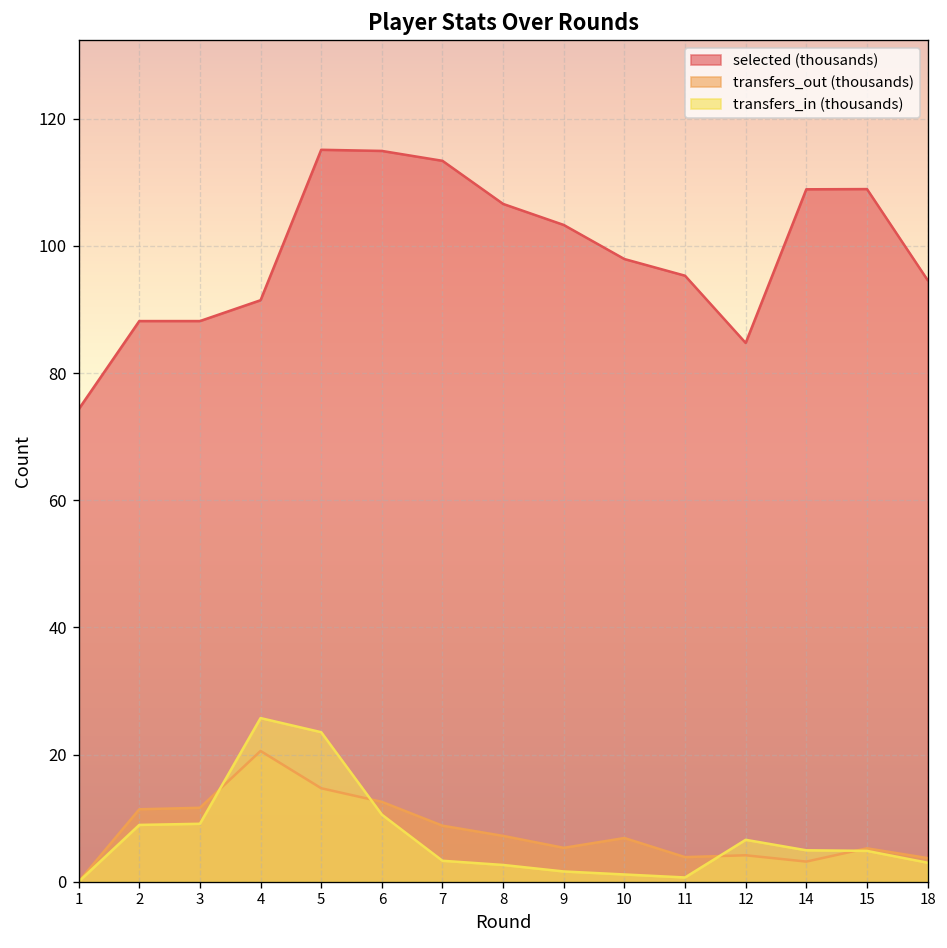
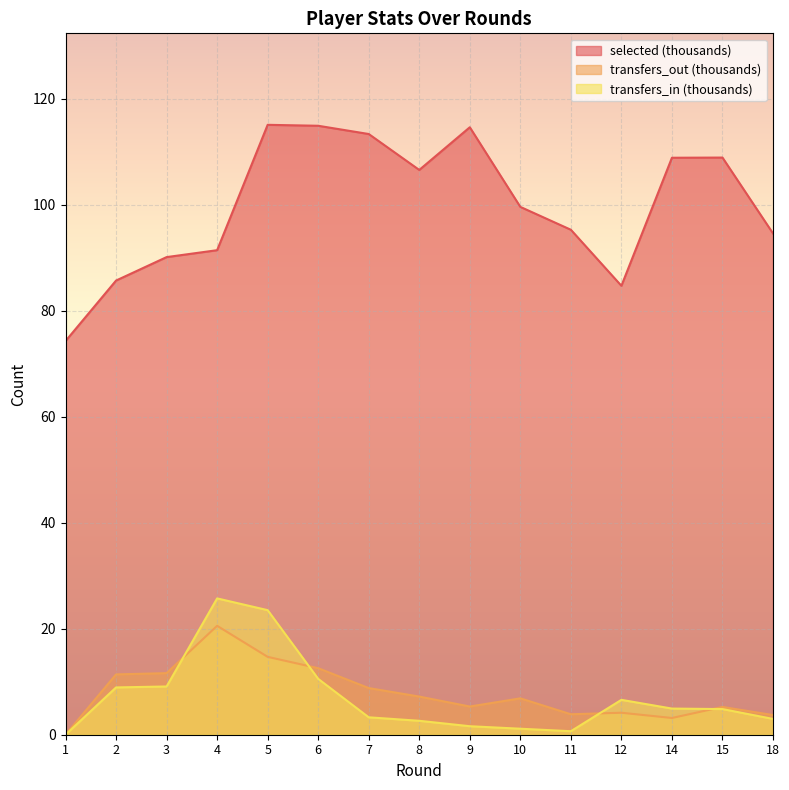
  {
    "selected (thousands)": {
      "1": 74,
-     "2": 88,
-     "3": 88,
+     "2": 86,
+     "3": 90,
      "4": 91,
      "5": 115,
      "6": 115,
      "7": 113,
      "8": 107,
-     "9": 103,
-     "10": 98,
+     "9": 115,
+     "10": 100,
      "11": 95,
      "12": 85,
      "14": 109,
      "15": 109,
      "18": 95
    }
  }
